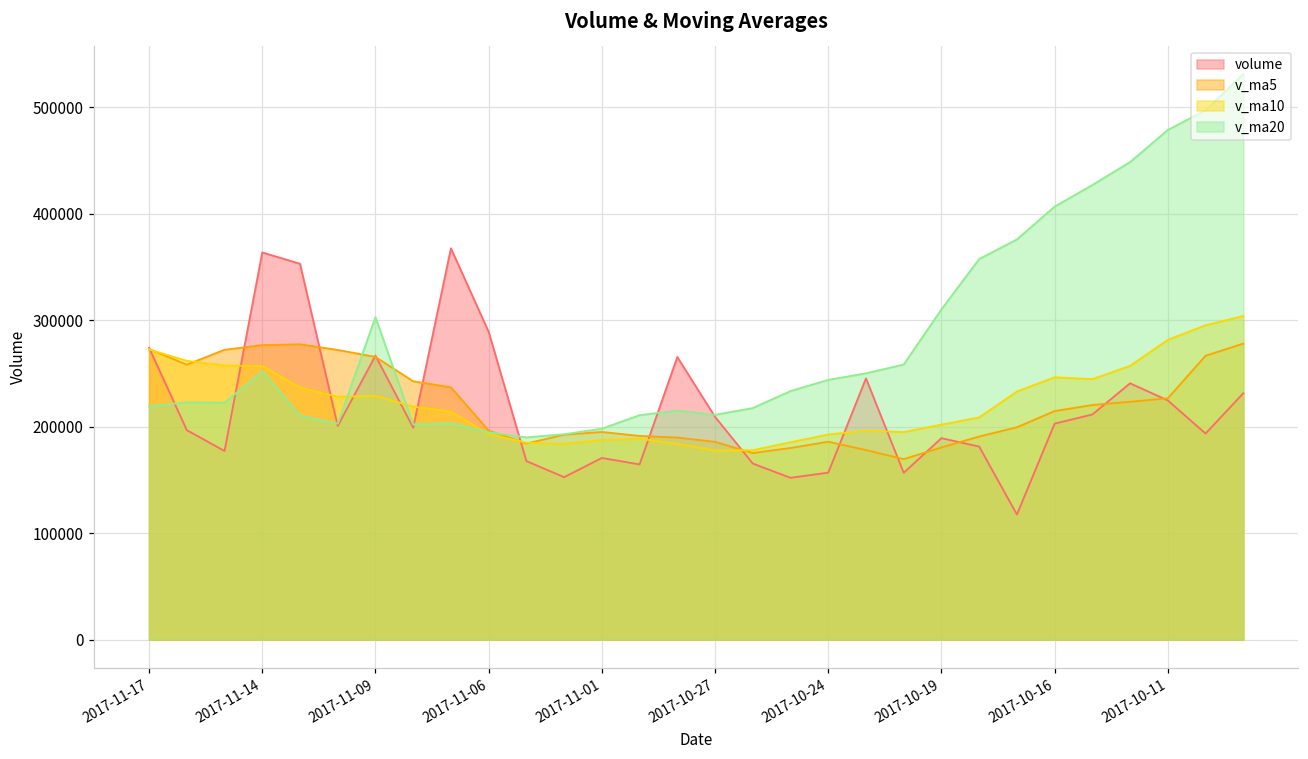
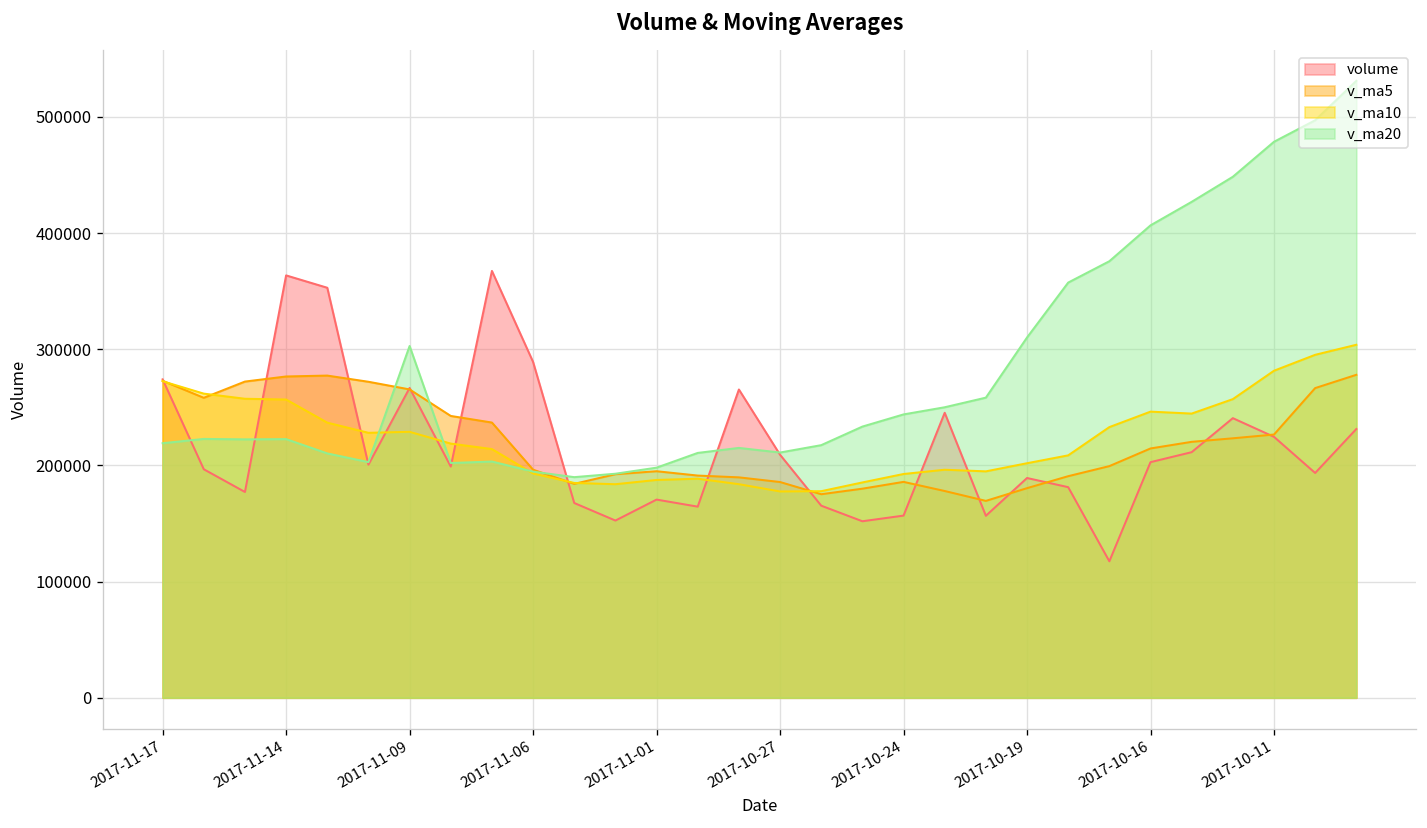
  {
    "volume": {
      "2017-11-14": 360000,
      "2017-11-06": 290000,
      "2017-11-01": 170000,
      "2017-10-24": 160000,
      "2017-10-19": 190000,
      "2017-10-16": 200000
    },
    "v_ma20": {
      "2017-11-17": 220000,
-     "2017-11-14": 250000,
+     "2017-11-14": 220000,
      "2017-11-09": 300000,
      "2017-11-01": 200000,
      "2017-10-24": 240000,
      "2017-10-19": 310000,
      "2017-10-16": 410000,
      "2017-10-11": 480000
    }
  }
